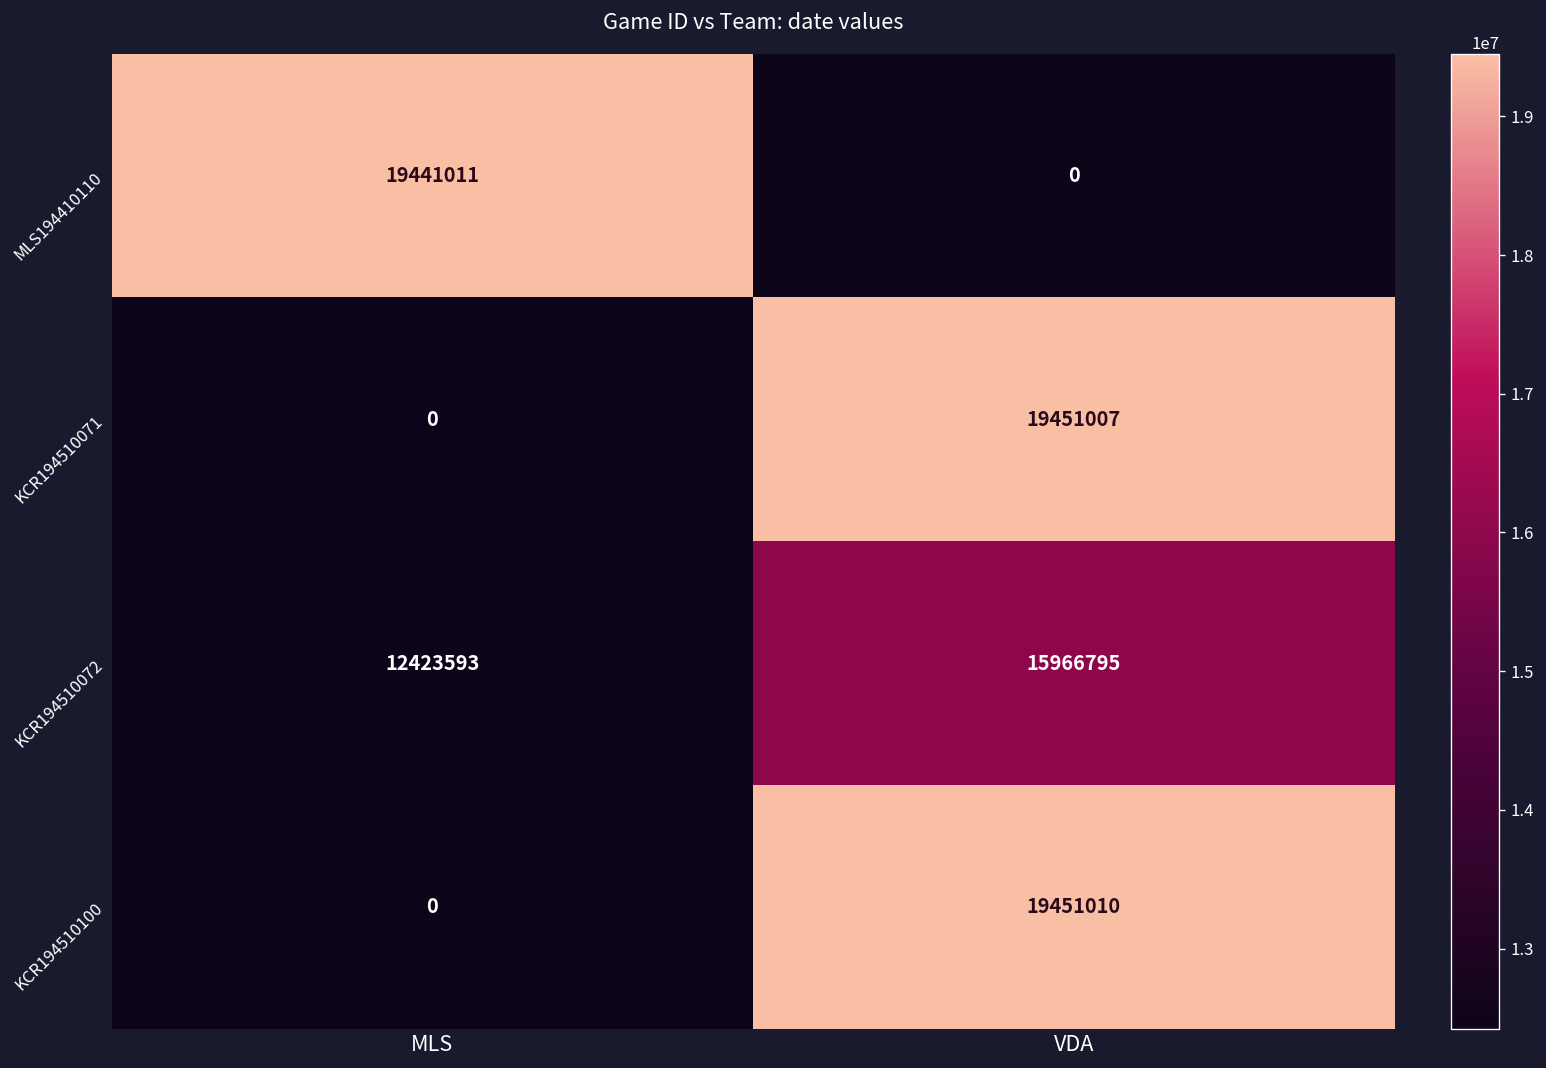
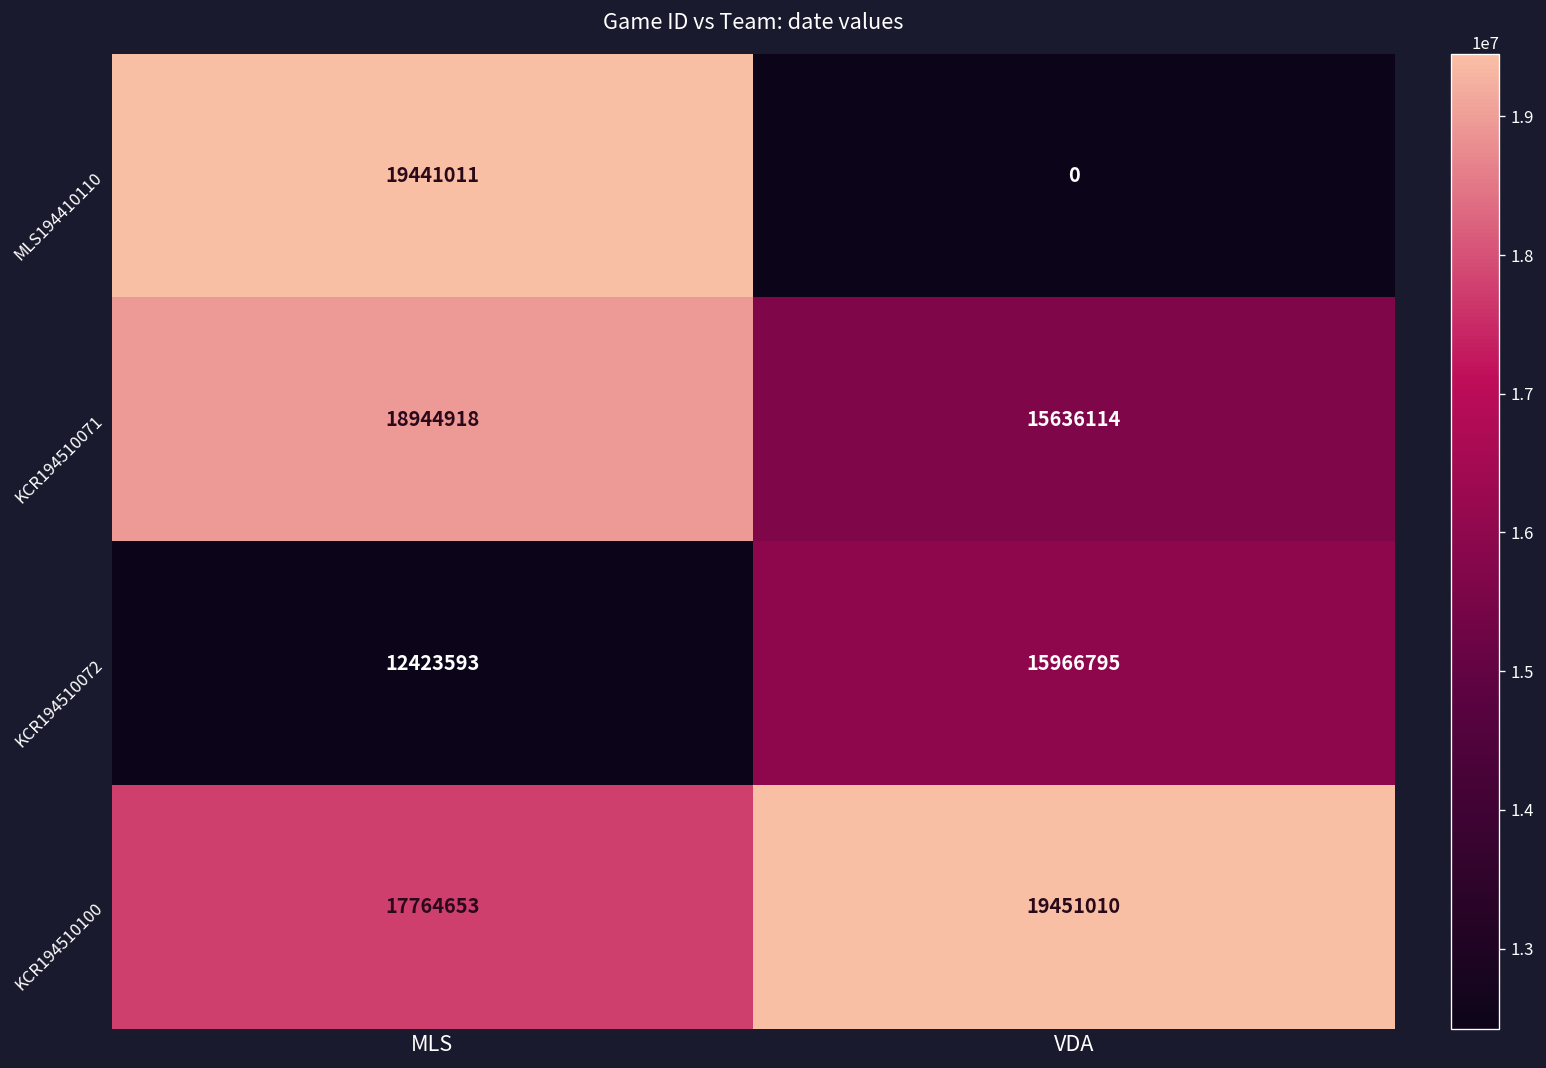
  {
    "MLS194410110": {
      "MLS": 19441011,
      "VDA": 0
    },
    "KCR194510071": {
-     "MLS": 0,
-     "VDA": 19451007
+     "MLS": 18944918,
+     "VDA": 15636114
    },
    "KCR194510072": {
      "MLS": 12423593,
      "VDA": 15966795
    },
    "KCR194510100": {
-     "MLS": 0,
+     "MLS": 17764653,
      "VDA": 19451010
    }
  }
